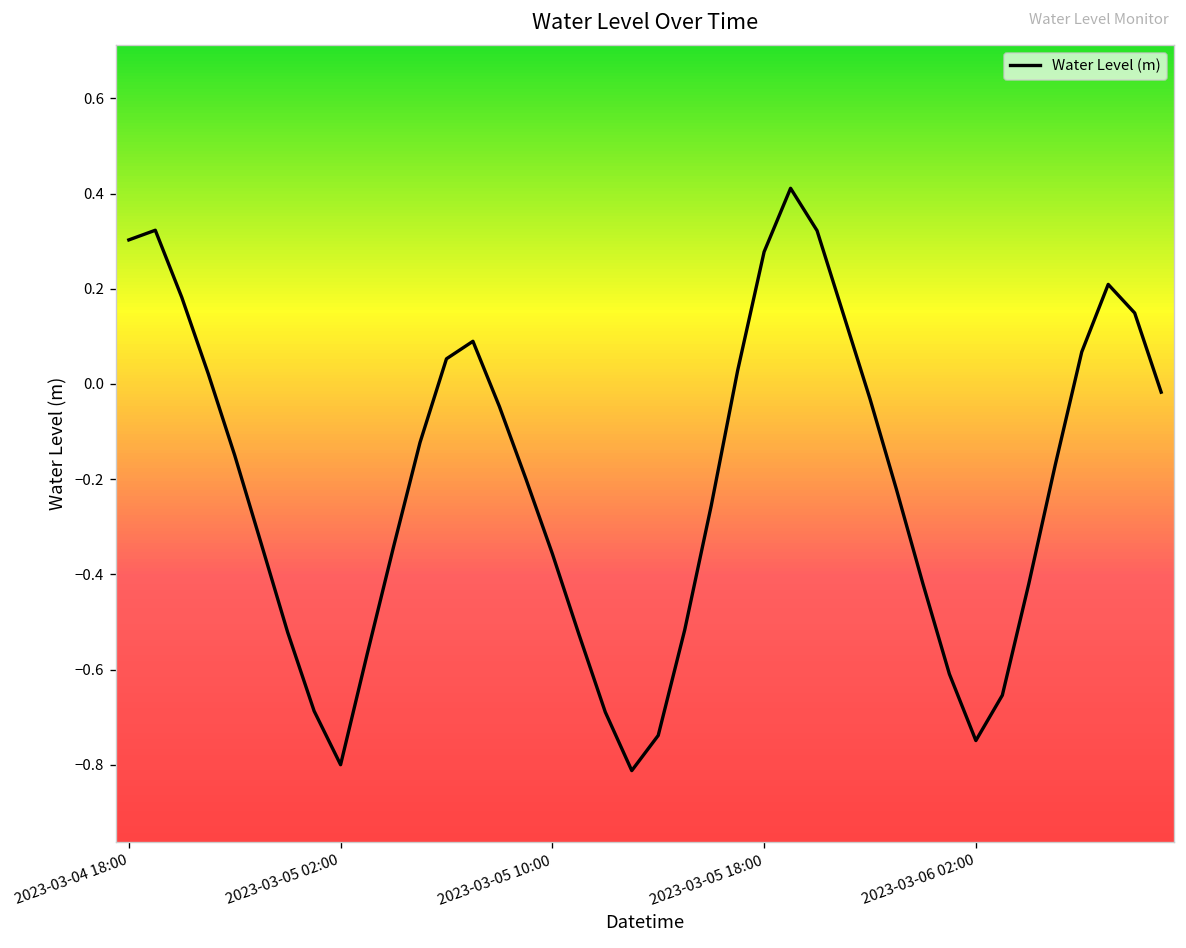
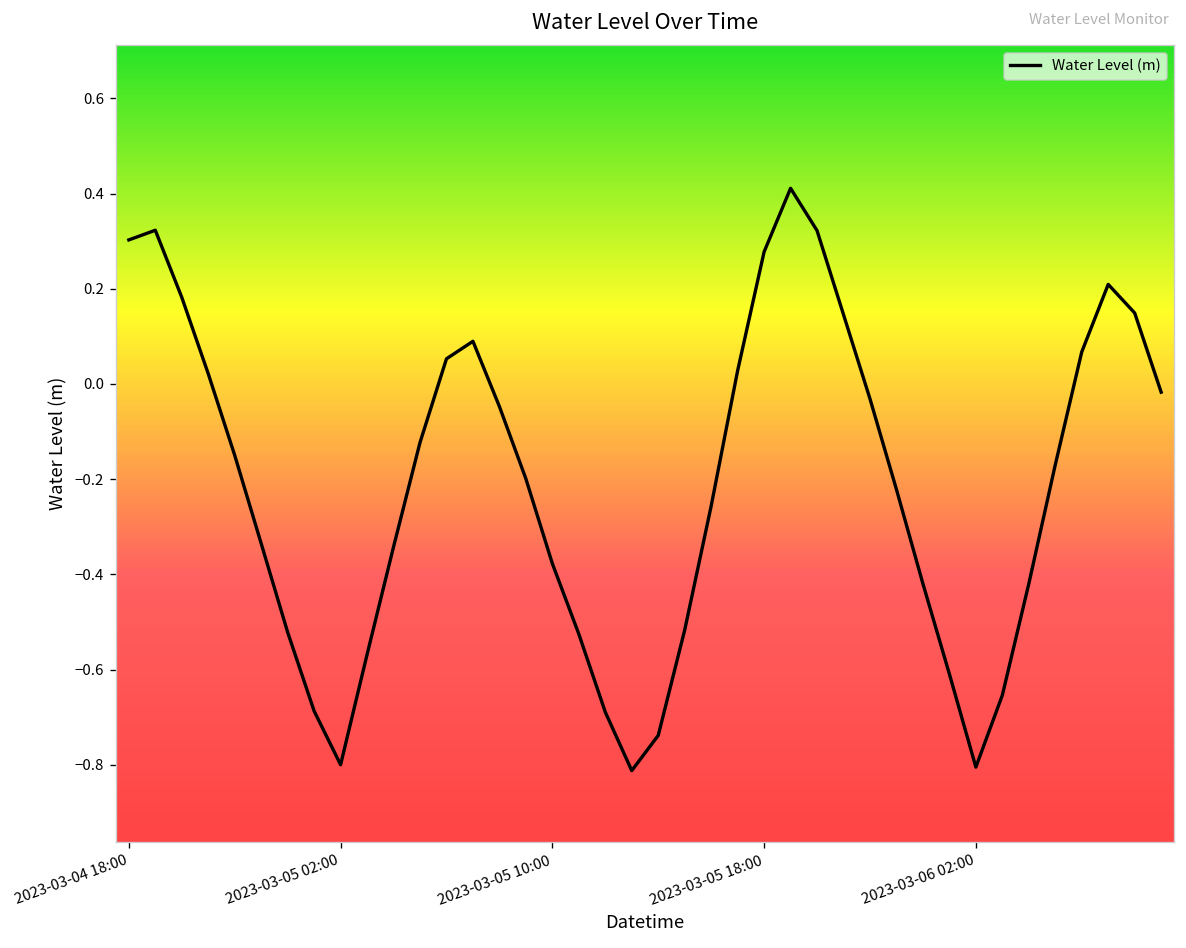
  {
    "2023-03-04 18:00": 0.30,
    "2023-03-05 02:00": -0.80,
-   "2023-03-05 10:00": -0.36,
+   "2023-03-05 10:00": -0.38,
    "2023-03-05 18:00": 0.28,
-   "2023-03-06 02:00": -0.75
+   "2023-03-06 02:00": -0.80
  }
